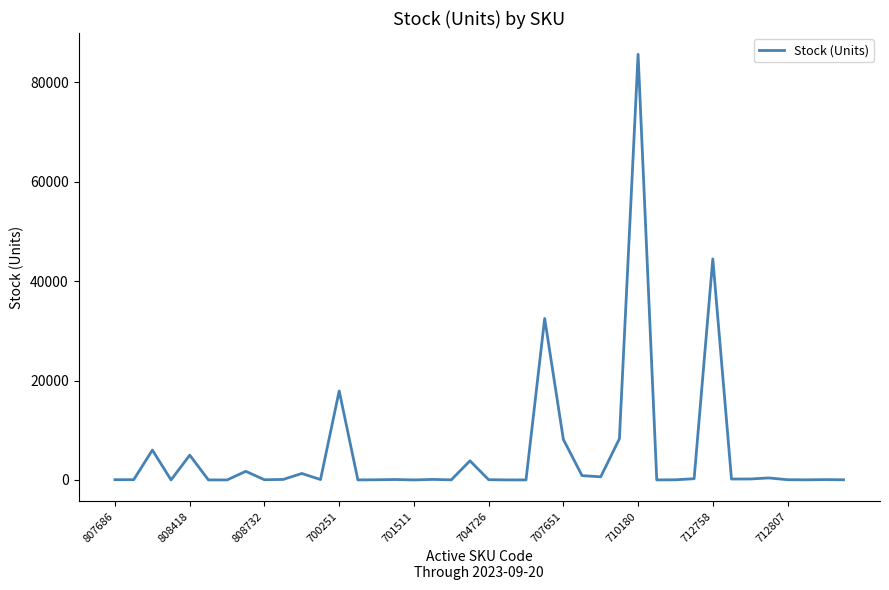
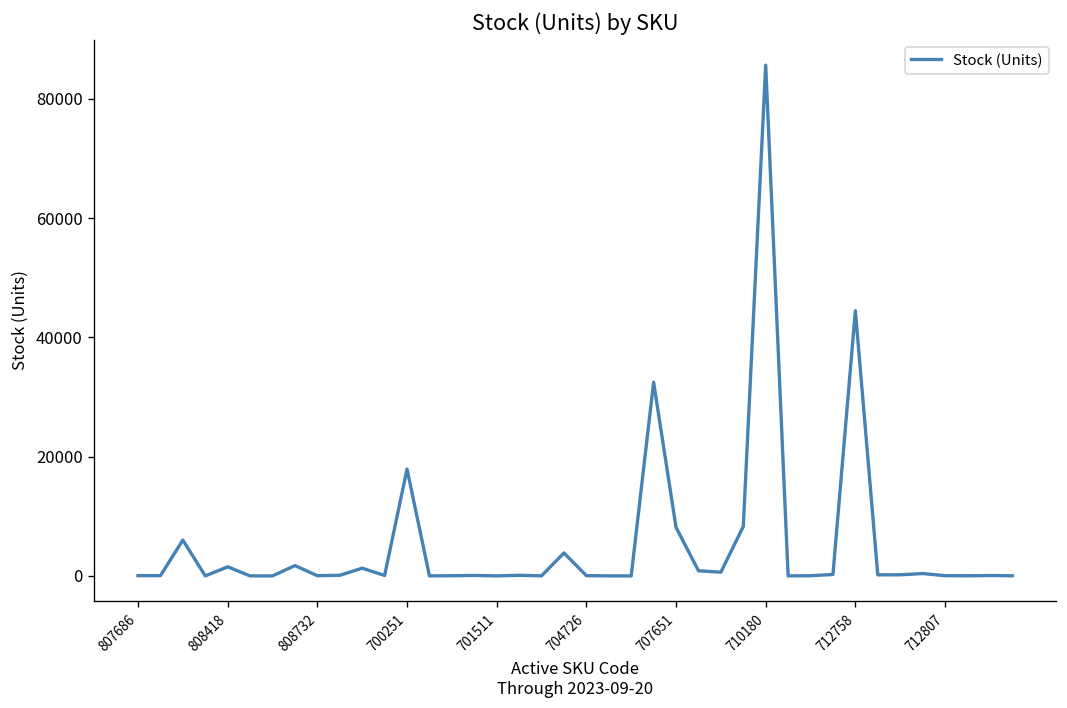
  {
    "807686": 0,
-   "808418": 5000,
+   "808418": 2000,
    "808732": 0,
    "700251": 18000,
    "701511": 0,
    "704726": 0,
    "707651": 8000,
    "710180": 86000,
    "712758": 44000,
    "712807": 0
  }
